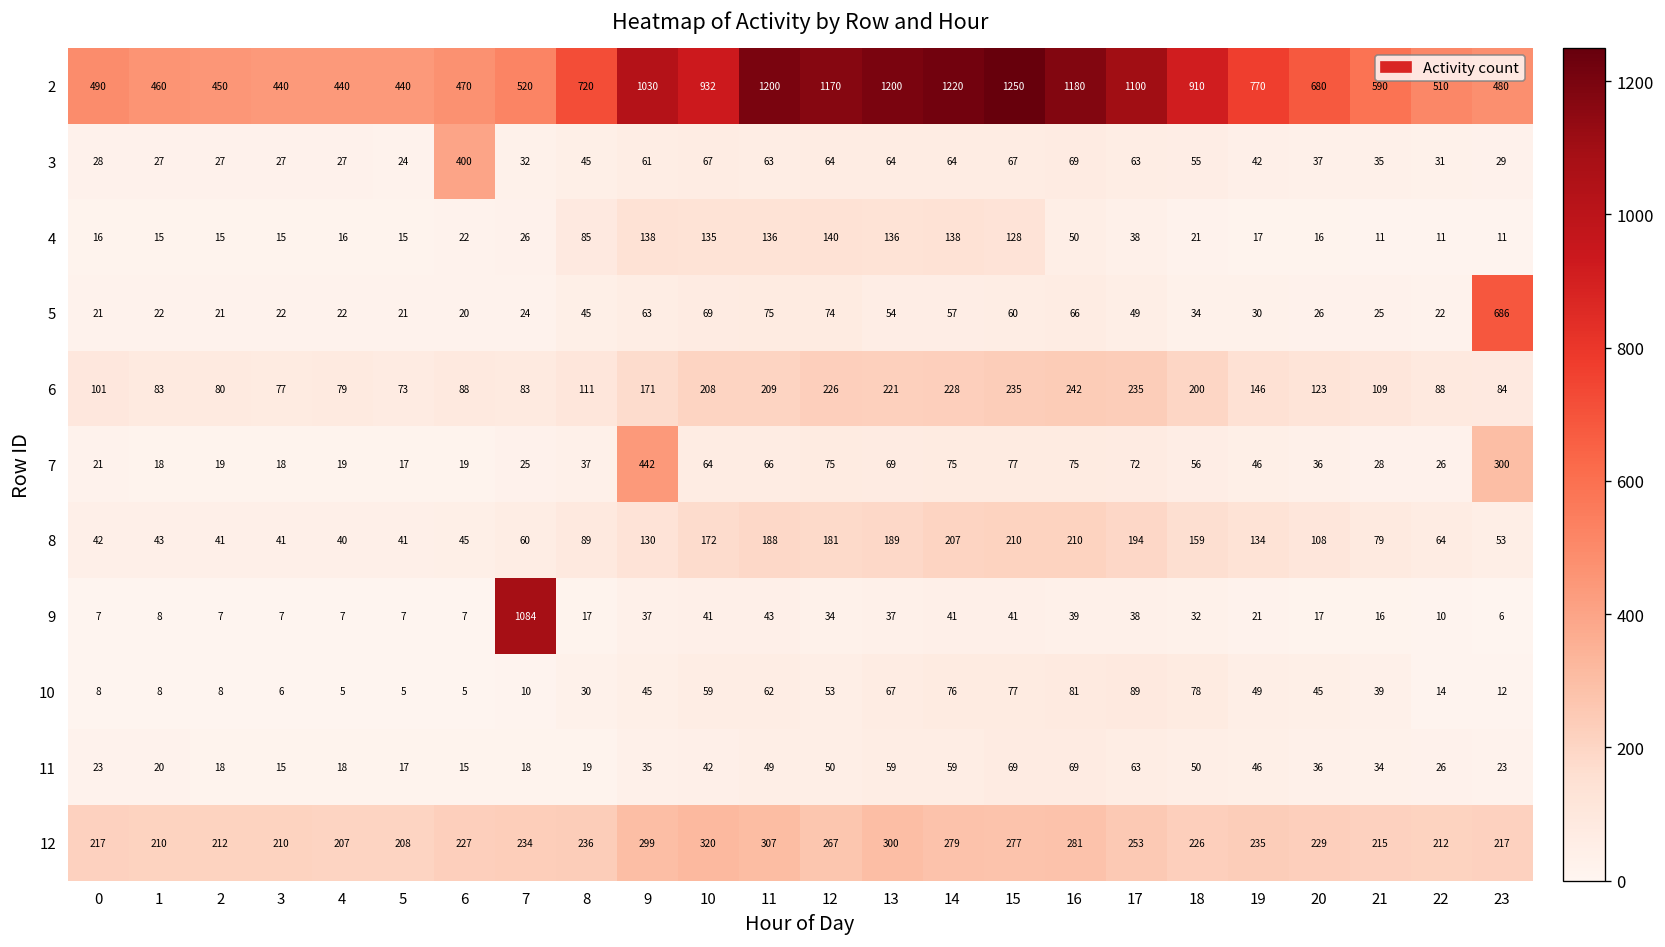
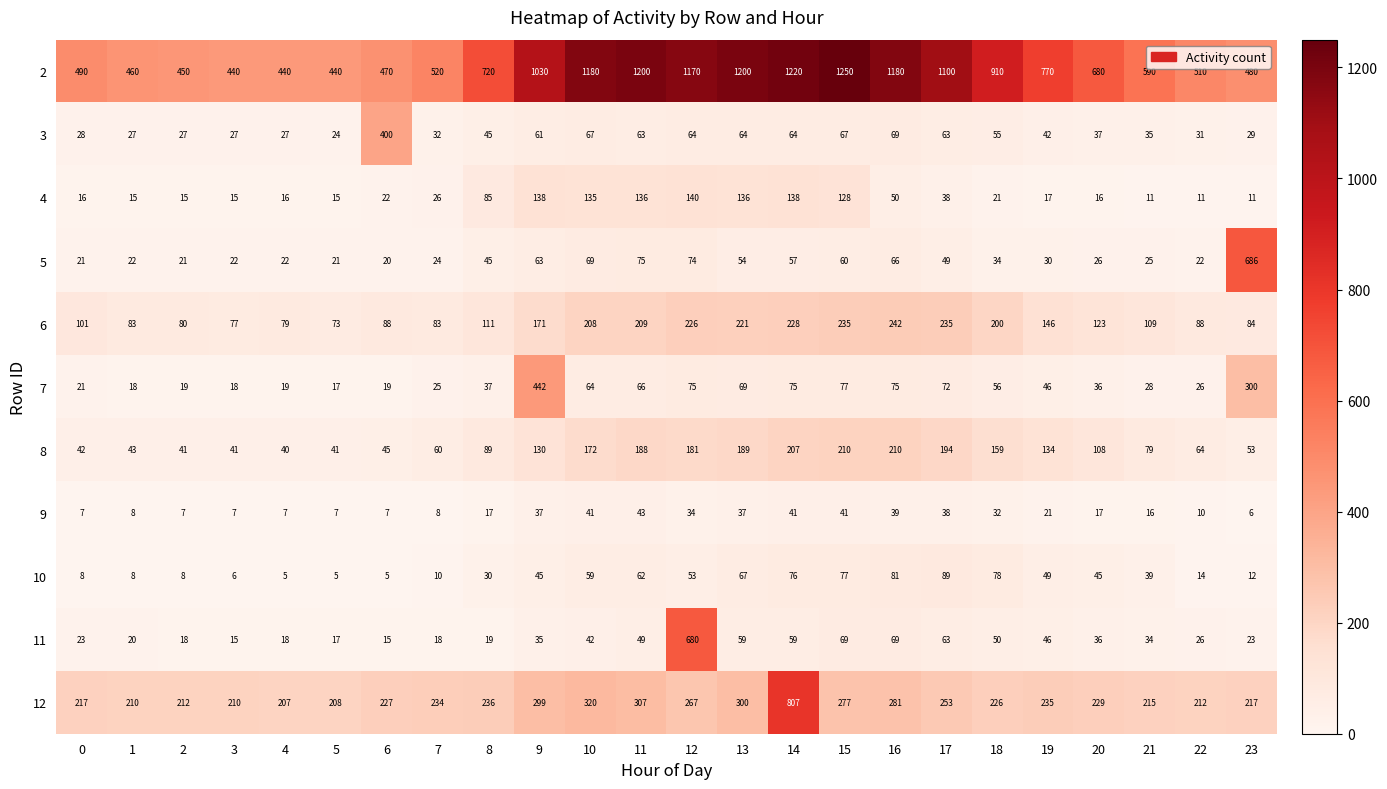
  {
    "2": {
      "0": 490,
      "1": 460,
      "2": 450,
      "3": 440,
      "4": 440,
      "5": 440,
      "6": 470,
      "7": 520,
      "8": 720,
      "9": 1030,
-     "10": 932,
+     "10": 1180,
      "11": 1200,
      "12": 1170,
      "13": 1200,
      "14": 1220,
      "15": 1250,
      "16": 1180,
      "17": 1100,
      "18": 910,
      "19": 770,
      "20": 680
    },
    "9": {
      "0": 7,
      "1": 8,
      "2": 7,
      "3": 7,
      "4": 7,
      "5": 7,
      "6": 7,
-     "7": 1084,
+     "7": 8,
      "8": 17,
      "9": 37,
      "10": 41,
      "11": 43,
      "12": 34,
      "13": 37,
      "14": 41,
      "15": 41,
      "16": 39,
      "17": 38,
      "18": 32,
      "19": 21,
      "20": 17,
      "21": 16,
      "22": 10,
      "23": 6
    },
    "11": {
      "0": 23,
      "1": 20,
      "2": 18,
      "3": 15,
      "4": 18,
      "5": 17,
      "6": 15,
      "7": 18,
      "8": 19,
      "9": 35,
      "10": 42,
      "11": 49,
-     "12": 50,
+     "12": 680,
      "13": 59,
      "14": 59,
      "15": 69,
      "16": 69,
      "17": 63,
      "18": 50,
      "19": 46,
      "20": 36,
      "21": 34,
      "22": 26,
      "23": 23
    },
    "12": {
      "0": 217,
      "1": 210,
      "2": 212,
      "3": 210,
      "4": 207,
      "5": 208,
      "6": 227,
      "7": 234,
      "8": 236,
      "9": 299,
      "10": 320,
      "11": 307,
      "12": 267,
      "13": 300,
-     "14": 279,
+     "14": 807,
      "15": 277,
      "16": 281,
      "17": 253,
      "18": 226,
      "19": 235,
      "20": 229,
      "21": 215,
      "22": 212,
      "23": 217
    }
  }
